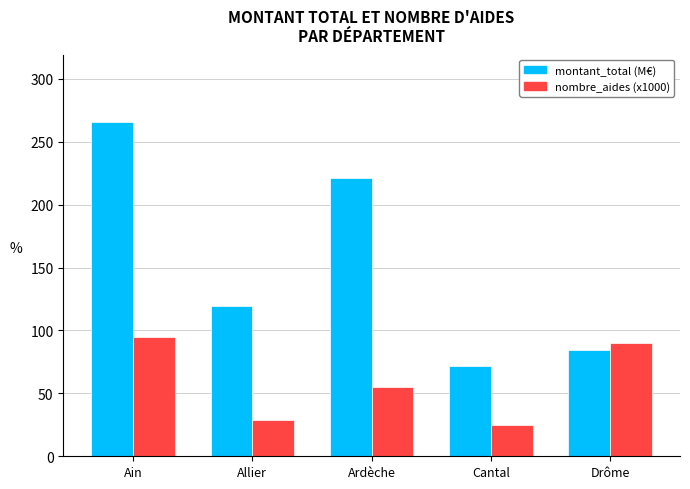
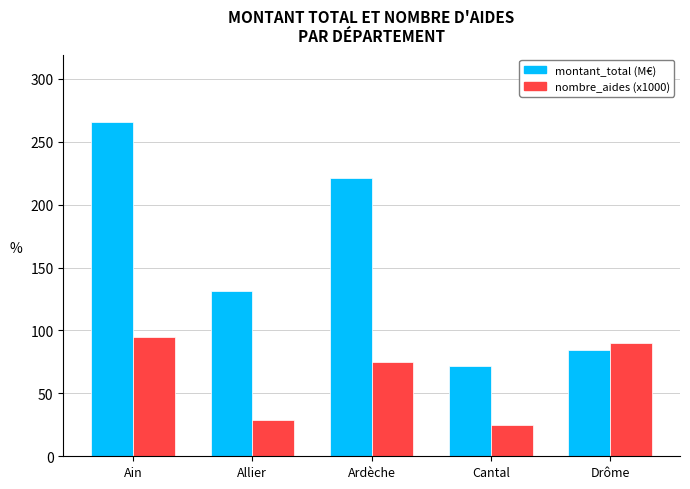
  {
    "montant_total (M€)": {
      "Ain": 266,
-     "Allier": 120,
+     "Allier": 131,
      "Ardèche": 221,
      "Cantal": 72,
      "Drôme": 84
    },
    "nombre_aides (x1000)": {
      "Ain": 95,
      "Allier": 29,
-     "Ardèche": 55,
+     "Ardèche": 75,
      "Cantal": 25,
      "Drôme": 90
    }
  }
